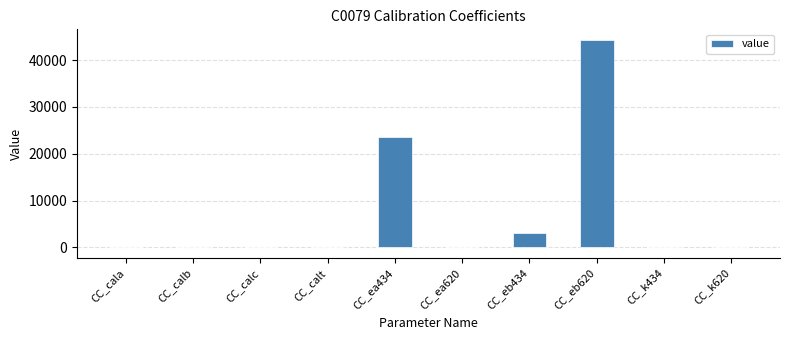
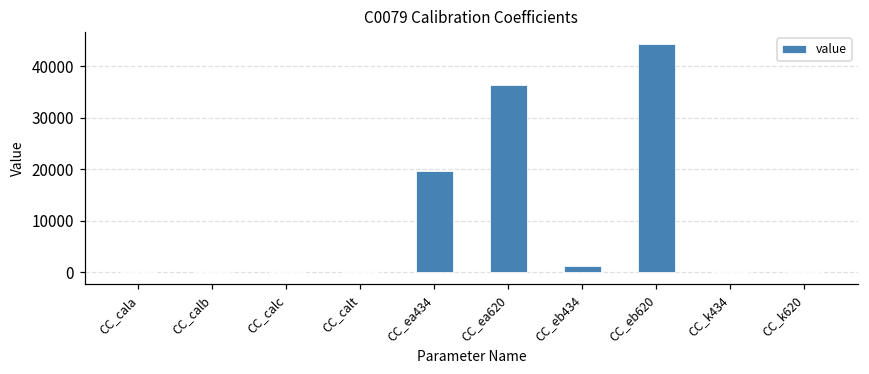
  {
-   "CC_ea434": 23000,
-   "CC_ea620": 0,
-   "CC_eb434": 3000,
+   "CC_ea434": 20000,
+   "CC_ea620": 36000,
+   "CC_eb434": 1000,
    "CC_eb620": 44000
  }
